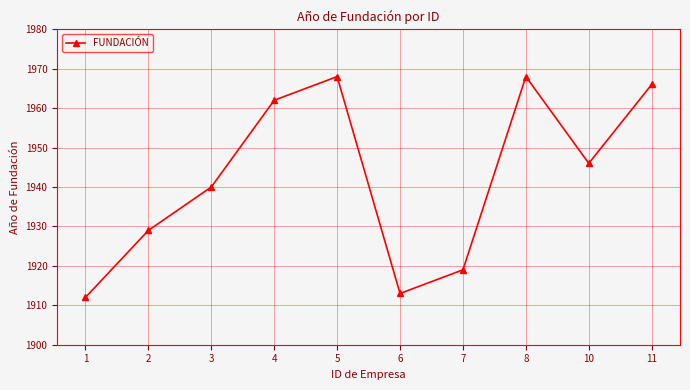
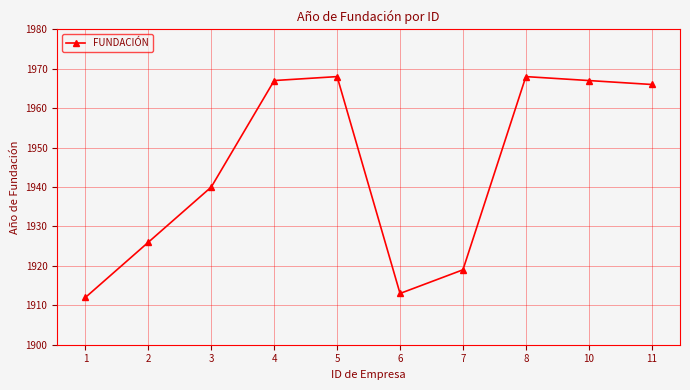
  {
    "1": 1912,
-   "2": 1929,
+   "2": 1926,
    "3": 1940,
-   "4": 1962,
+   "4": 1967,
    "5": 1968,
    "6": 1913,
    "7": 1919,
    "8": 1968,
-   "10": 1946,
+   "10": 1967,
    "11": 1966
  }
